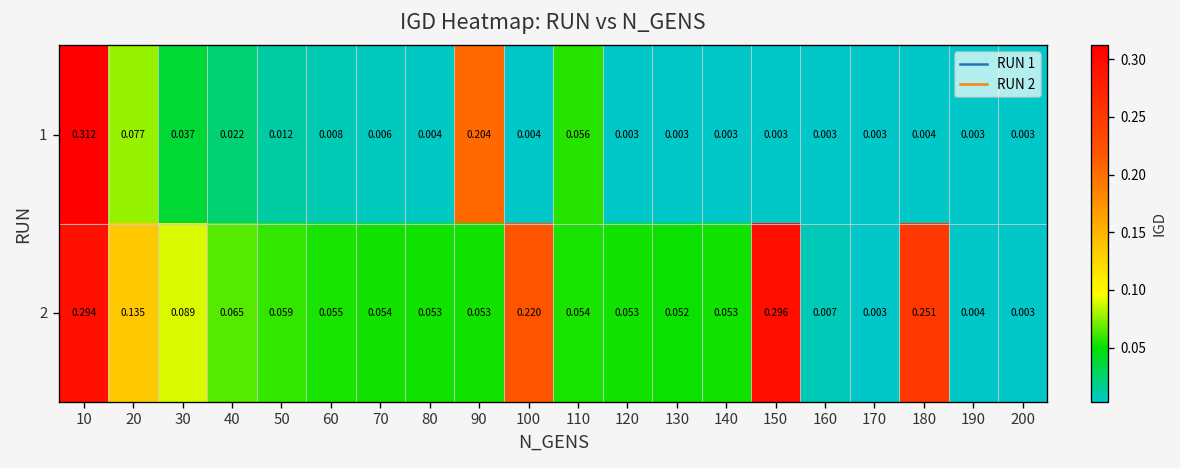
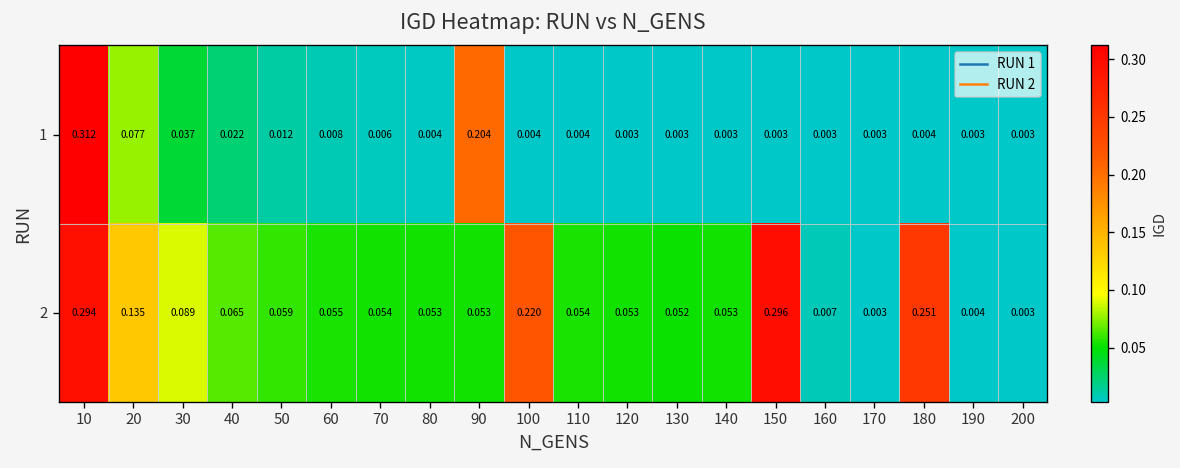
  {
    "1": {
      "10": 0.312,
      "20": 0.077,
      "30": 0.037,
      "40": 0.022,
      "50": 0.012,
      "60": 0.008,
      "70": 0.006,
      "80": 0.004,
      "90": 0.204,
      "100": 0.004,
-     "110": 0.056,
+     "110": 0.004,
      "120": 0.003,
      "130": 0.003,
      "140": 0.003,
      "150": 0.003,
      "160": 0.003,
      "170": 0.003,
      "180": 0.004,
      "190": 0.003,
      "200": 0.003
    },
    "2": {
      "10": 0.294,
      "20": 0.135,
      "30": 0.089,
      "40": 0.065,
      "50": 0.059,
      "60": 0.055,
      "70": 0.054,
      "80": 0.053,
      "90": 0.053,
      "100": 0.220,
      "110": 0.054,
      "120": 0.053,
      "130": 0.052,
      "140": 0.053,
      "150": 0.296,
      "160": 0.007,
      "170": 0.003,
      "180": 0.251,
      "190": 0.004,
      "200": 0.003
    }
  }
